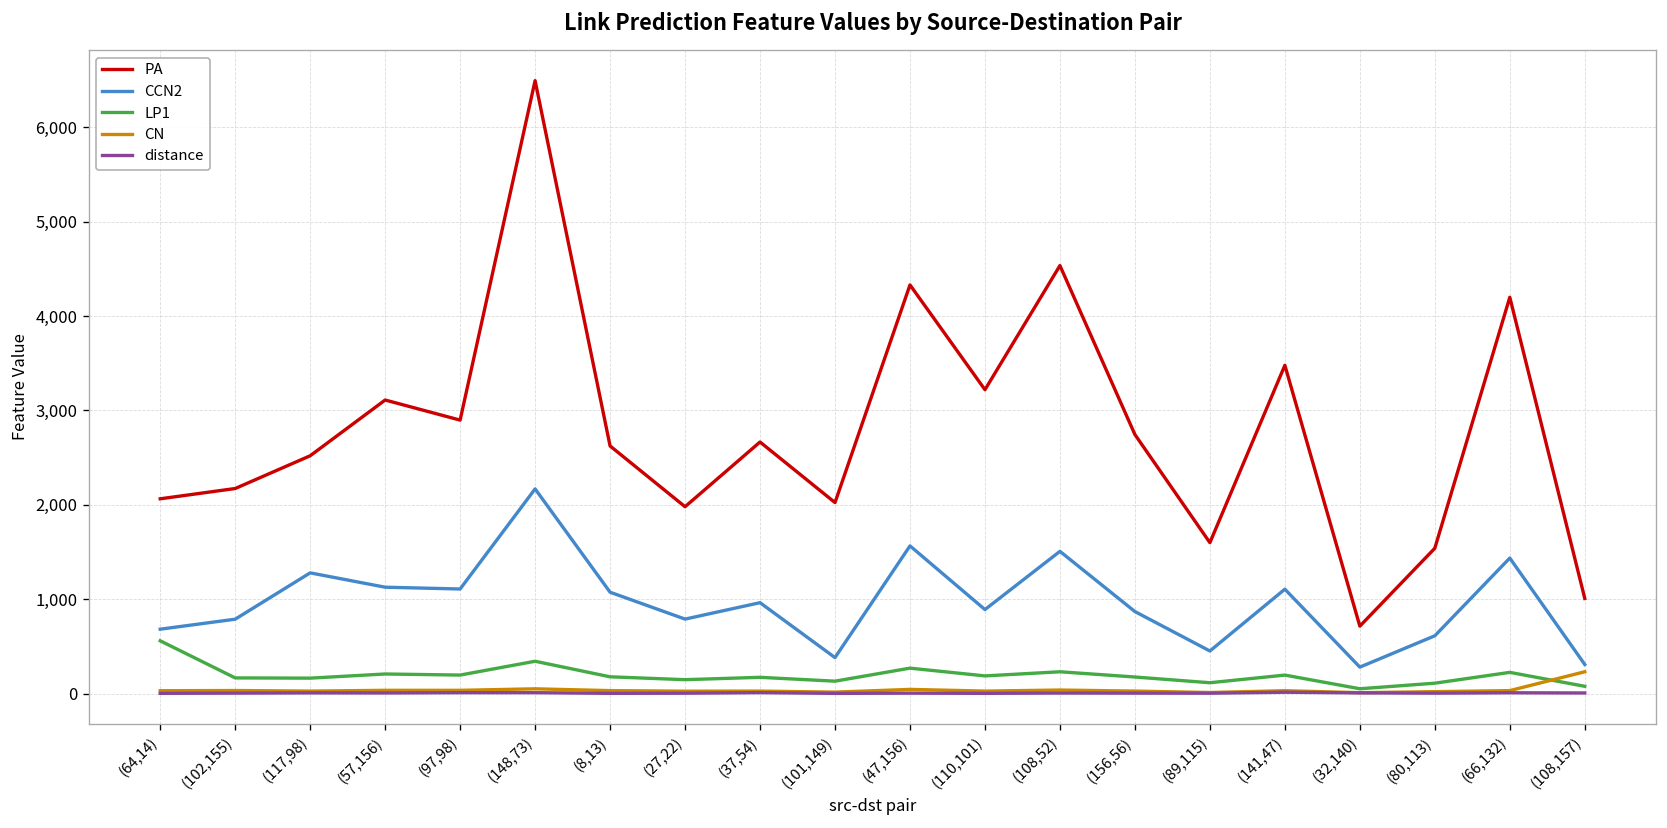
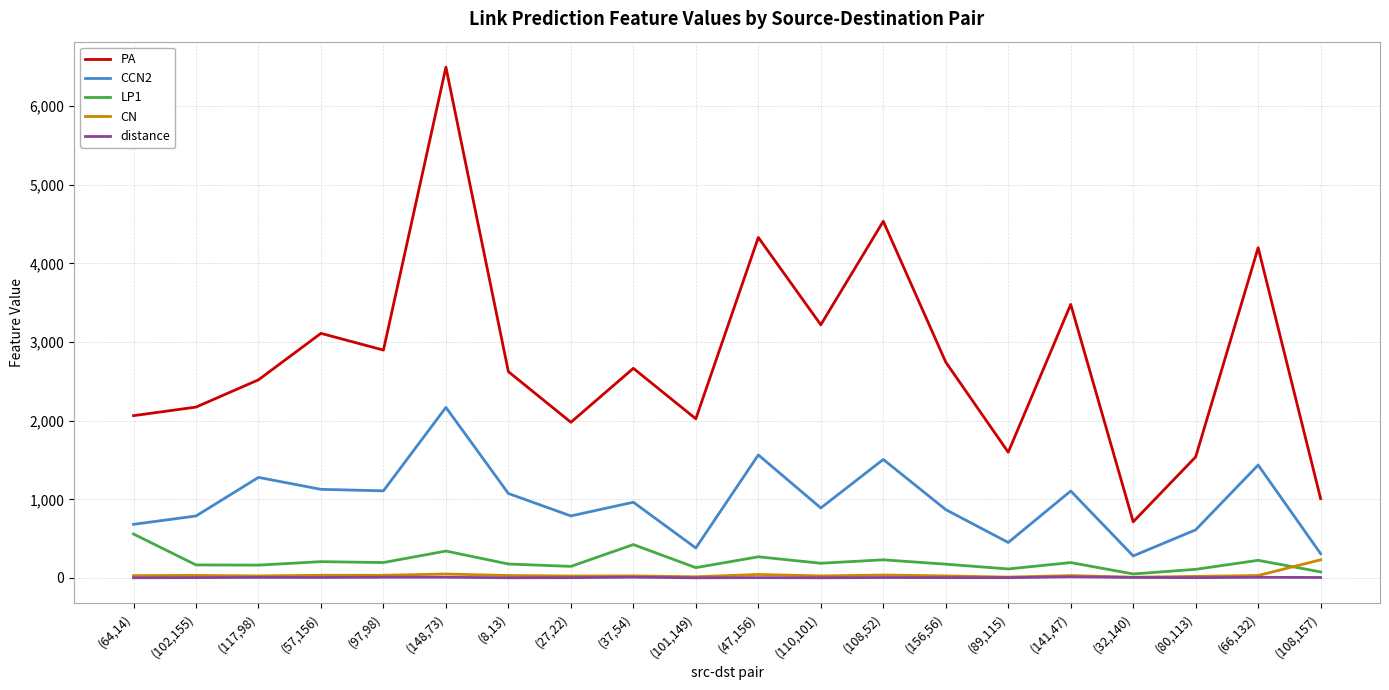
  {
    "PA": {
      "(64,14)": "2,100",
      "(102,155)": "2,200",
      "(117,98)": "2,500",
      "(57,156)": "3,100",
      "(97,98)": "2,900",
      "(148,73)": "6,500",
      "(8,13)": "2,600",
      "(27,22)": "2,000",
      "(37,54)": "2,700",
      "(101,149)": "2,000",
      "(47,156)": "4,300",
      "(110,101)": "3,200",
      "(108,52)": "4,500",
      "(156,56)": "2,700",
      "(89,115)": "1,600",
      "(141,47)": "3,500",
      "(32,140)": "700",
      "(80,113)": "1,500",
      "(66,132)": "4,200",
      "(108,157)": "1,000"
    },
    "CCN2": {
      "(64,14)": "700",
      "(102,155)": "800",
      "(117,98)": "1,300",
      "(57,156)": "1,100",
      "(97,98)": "1,100",
      "(148,73)": "2,200",
      "(8,13)": "1,100",
      "(27,22)": "800",
      "(37,54)": "1,000",
      "(101,149)": "400",
      "(47,156)": "1,600",
      "(110,101)": "900",
      "(108,52)": "1,500",
      "(156,56)": "900",
      "(89,115)": "500",
      "(141,47)": "1,100",
      "(32,140)": "300",
      "(80,113)": "600",
      "(66,132)": "1,400",
      "(108,157)": "300"
    },
    "LP1": {
      "(64,14)": "600",
      "(102,155)": "200",
      "(117,98)": "200",
      "(57,156)": "200",
      "(97,98)": "200",
      "(148,73)": "300",
      "(8,13)": "200",
      "(27,22)": "100",
-     "(37,54)": "200",
+     "(37,54)": "400",
      "(101,149)": "100",
      "(47,156)": "300",
      "(110,101)": "200",
      "(108,52)": "200",
      "(156,56)": "200",
      "(89,115)": "100",
      "(141,47)": "200",
      "(32,140)": "100",
      "(80,113)": "100",
      "(66,132)": "200",
      "(108,157)": "100"
    },
    "CN": {
      "(148,73)": "100",
      "(47,156)": "0",
      "(108,157)": "200"
    },
    "distance": {
      "(148,73)": "0",
      "(47,156)": "0",
      "(108,157)": "0"
    }
  }
